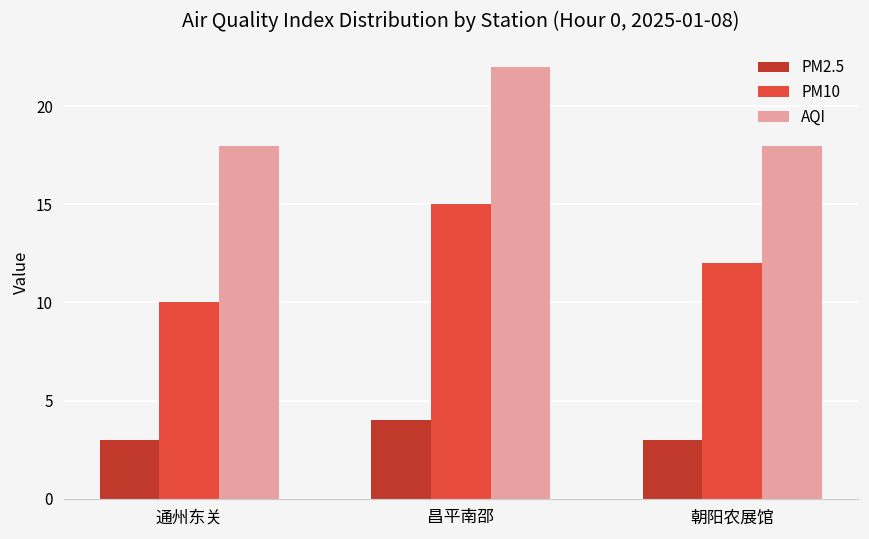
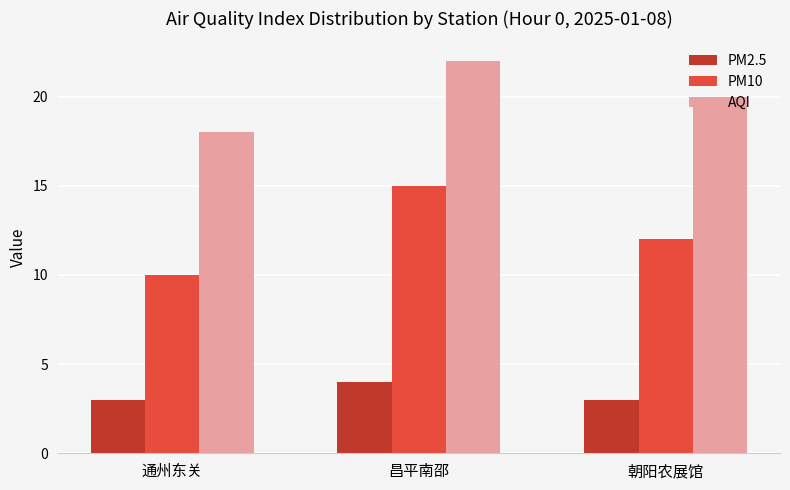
  {
    "AQI": {
      "通州东关": 18,
      "昌平南邵": 22,
-     "朝阳农展馆": 18
+     "朝阳农展馆": 20
    }
  }
